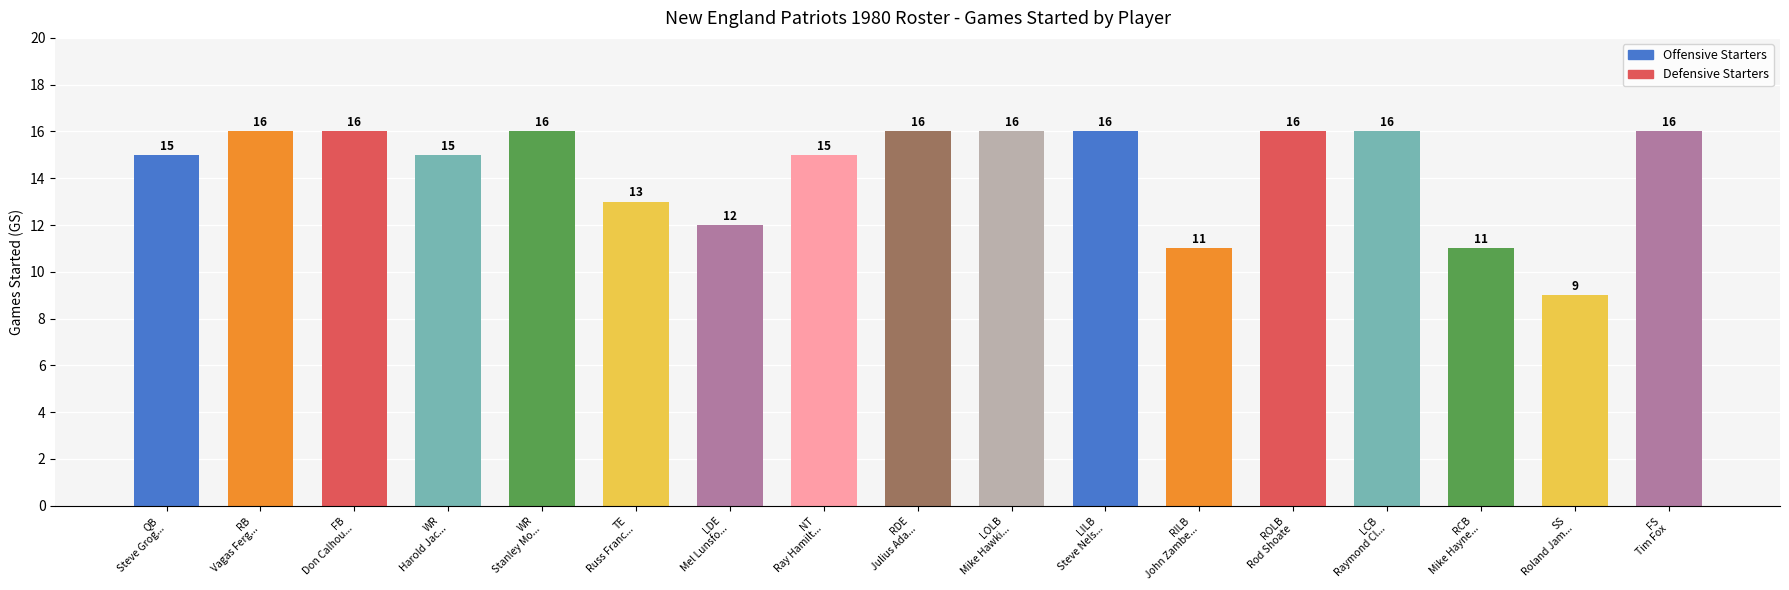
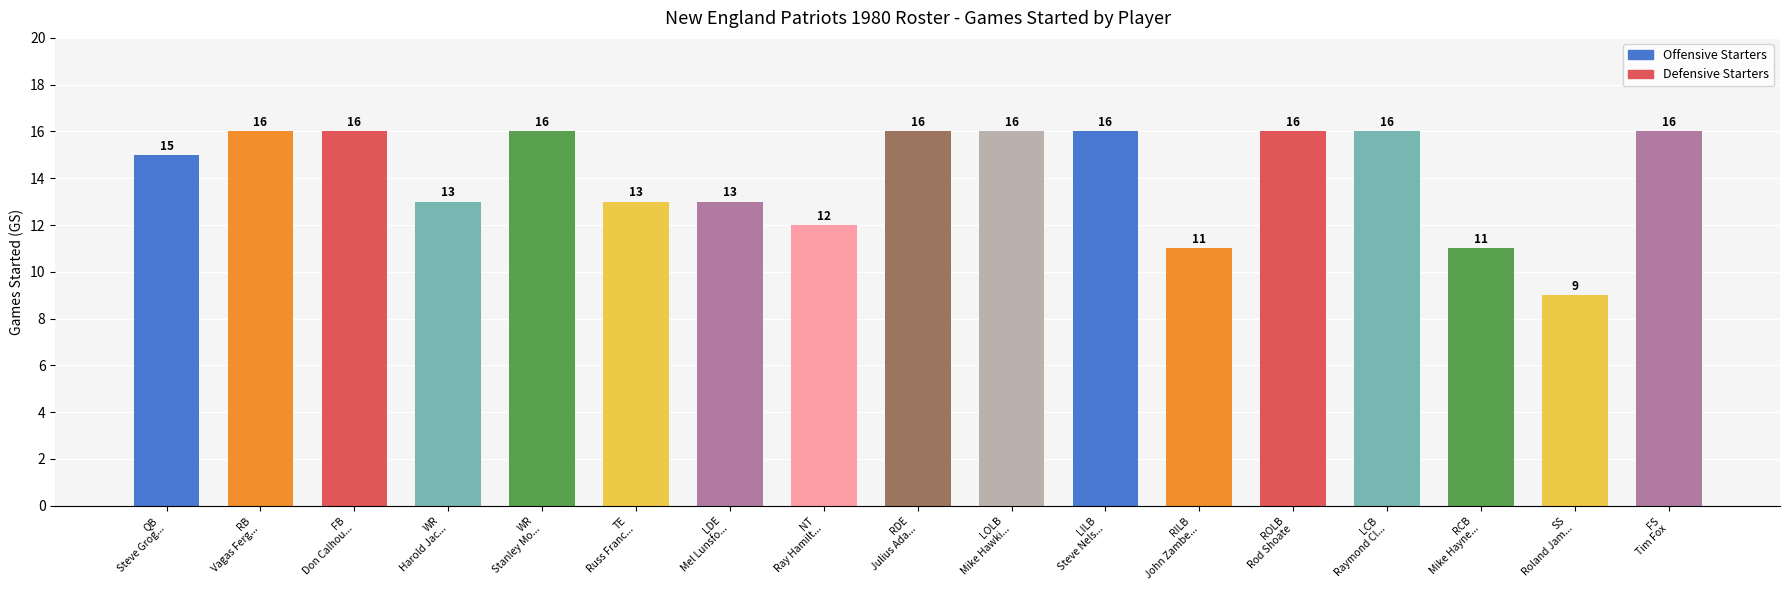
  {
    "QB Steve Grog...": 15,
    "RB Vagas Ferg...": 16,
    "FB Don Calhou...": 16,
-   "WR Harold Jac...": 15,
+   "WR Harold Jac...": 13,
    "WR Stanley Mo...": 16,
    "TE Russ Franc...": 13,
-   "LDE Mel Lunsfo...": 12,
-   "NT Ray Hamilt...": 15,
+   "LDE Mel Lunsfo...": 13,
+   "NT Ray Hamilt...": 12,
    "RDE Julius Ada...": 16,
    "LOLB Mike Hawki...": 16,
    "LILB Steve Nels...": 16,
    "RILB John Zambe...": 11,
    "ROLB Rod Shoate": 16,
    "LCB Raymond Cl...": 16,
    "RCB Mike Hayne...": 11,
    "SS Roland Jam...": 9,
    "FS Tim Fox": 16
  }
